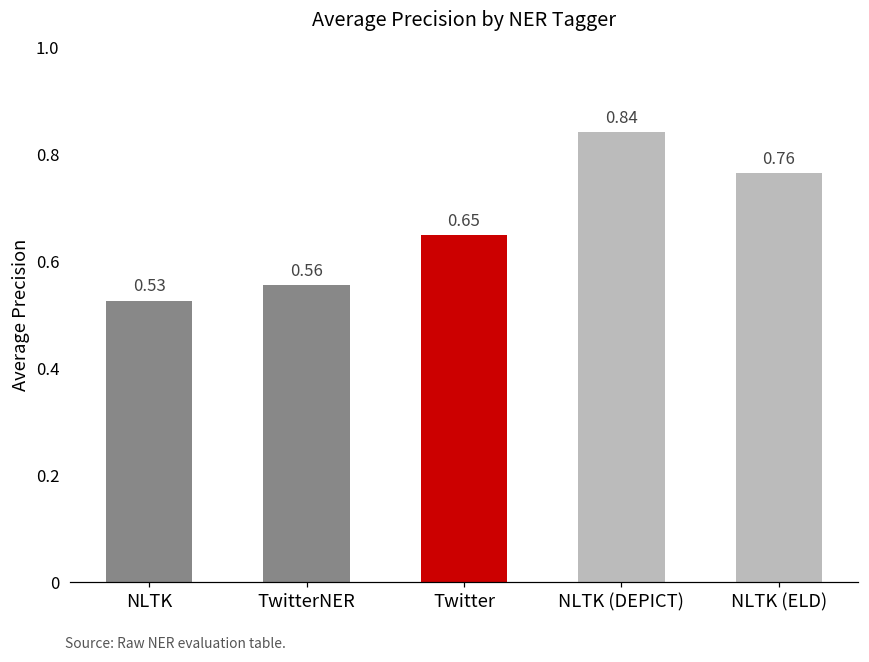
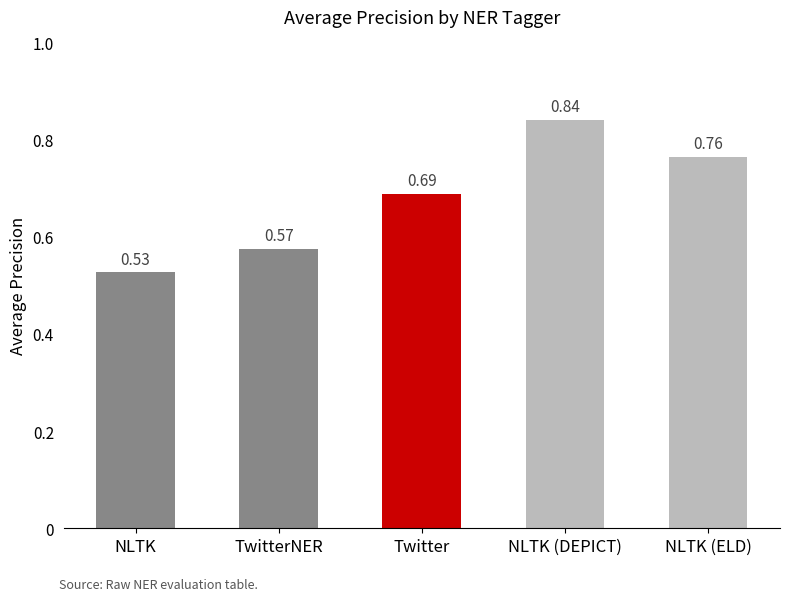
  {
    "NLTK": 0.53,
-   "TwitterNER": 0.56,
-   "Twitter": 0.65,
+   "TwitterNER": 0.57,
+   "Twitter": 0.69,
    "NLTK (DEPICT)": 0.84,
    "NLTK (ELD)": 0.76
  }
